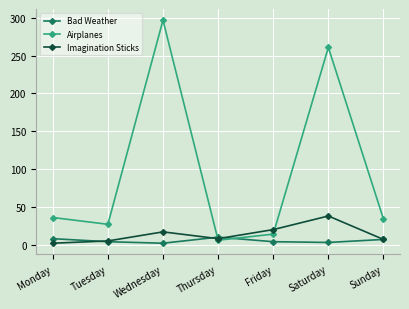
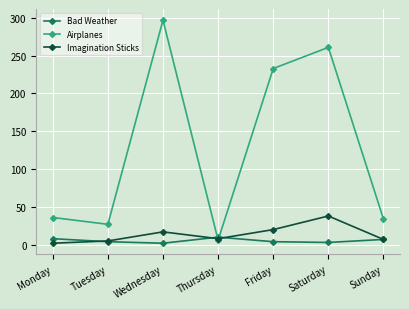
  {
    "Airplanes": {
      "Monday": 40,
      "Tuesday": 30,
      "Wednesday": 300,
-     "Friday": 10,
+     "Friday": 230,
      "Saturday": 260,
      "Sunday": 30
    }
  }
